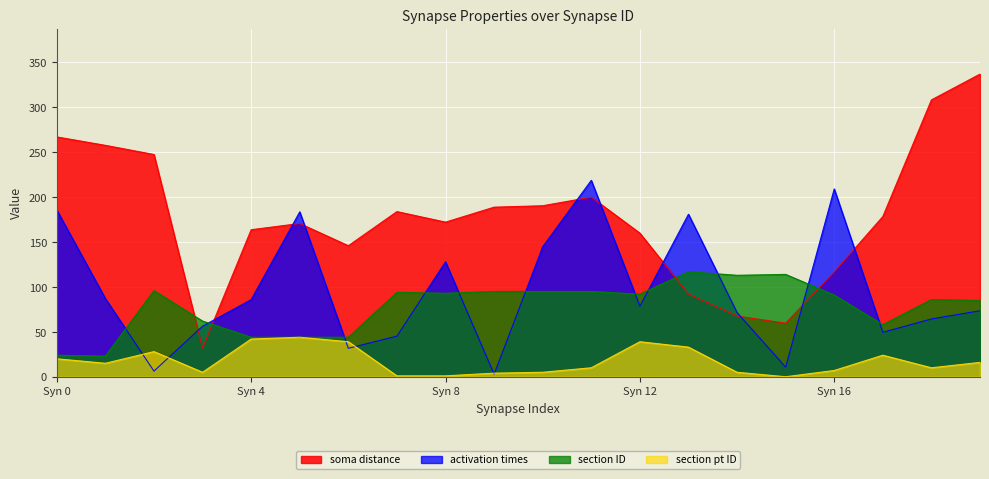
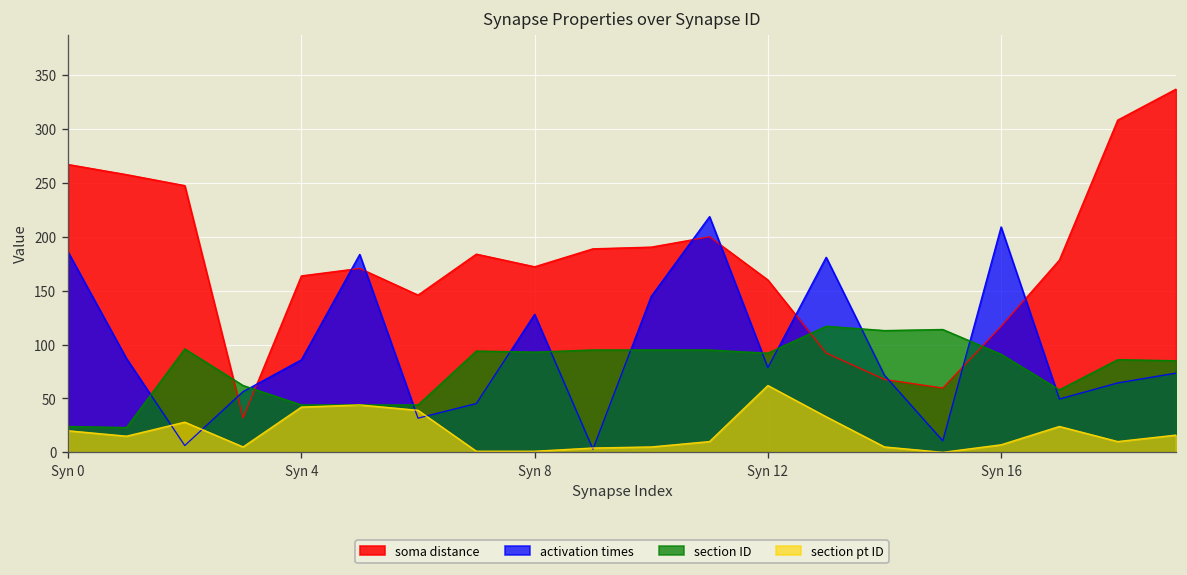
  {
    "soma distance": {
      "Syn 0": 270,
      "Syn 4": 160,
      "Syn 8": 170,
      "Syn 12": 160,
      "Syn 16": 120
    },
    "activation times": {
      "Syn 0": 190,
      "Syn 4": 90,
      "Syn 8": 130,
      "Syn 12": 80,
      "Syn 16": 210
    },
    "section ID": {
      "Syn 0": 20,
      "Syn 8": 90,
      "Syn 12": 90,
      "Syn 16": 90
    },
    "section pt ID": {
      "Syn 0": 20,
      "Syn 8": 0,
-     "Syn 12": 40,
+     "Syn 12": 60,
      "Syn 16": 10
    }
  }
